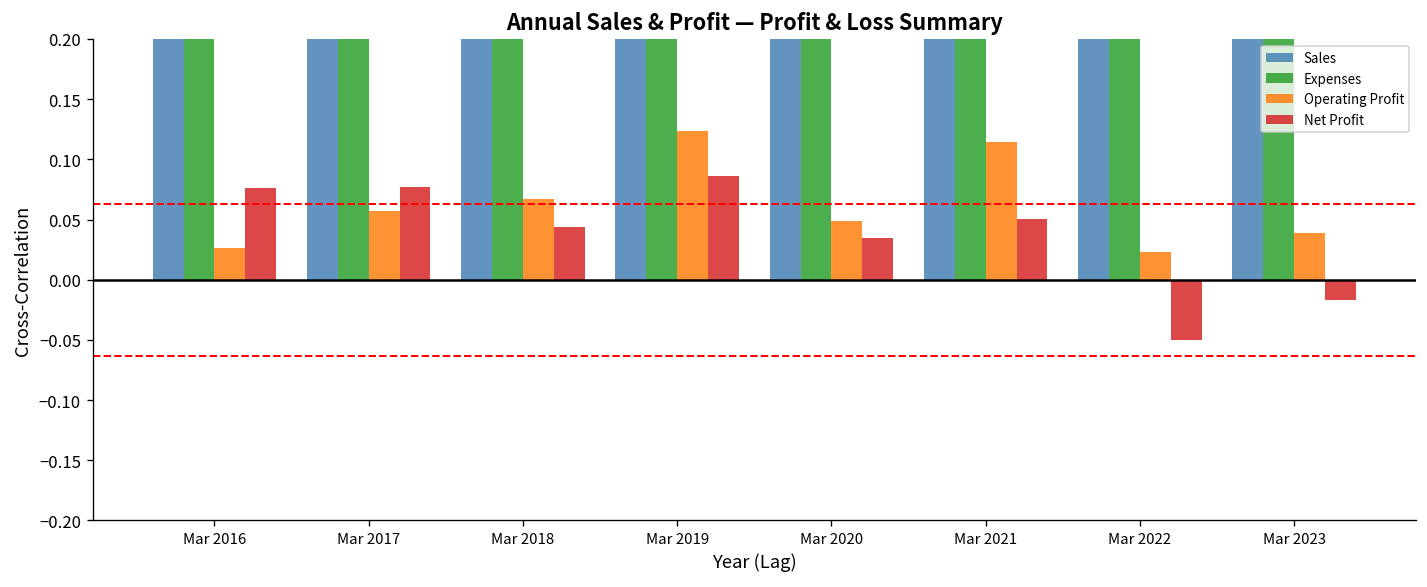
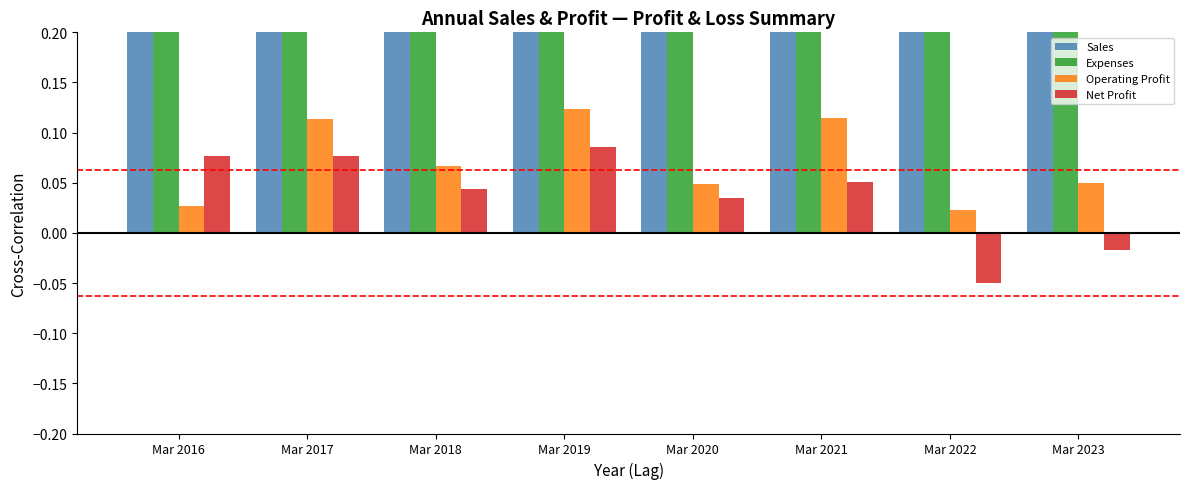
  {
    "Operating Profit": {
      "Mar 2016": 0.026,
-     "Mar 2017": 0.057,
+     "Mar 2017": 0.114,
      "Mar 2018": 0.067,
      "Mar 2019": 0.124,
      "Mar 2020": 0.049,
      "Mar 2021": 0.115,
      "Mar 2022": 0.023,
-     "Mar 2023": 0.039
+     "Mar 2023": 0.050
    },
    "Net Profit": {
      "Mar 2016": 0.077,
      "Mar 2017": 0.077,
      "Mar 2018": 0.043,
      "Mar 2019": 0.086,
      "Mar 2020": 0.034,
      "Mar 2021": 0.051,
      "Mar 2022": -0.050,
      "Mar 2023": -0.017
    }
  }
